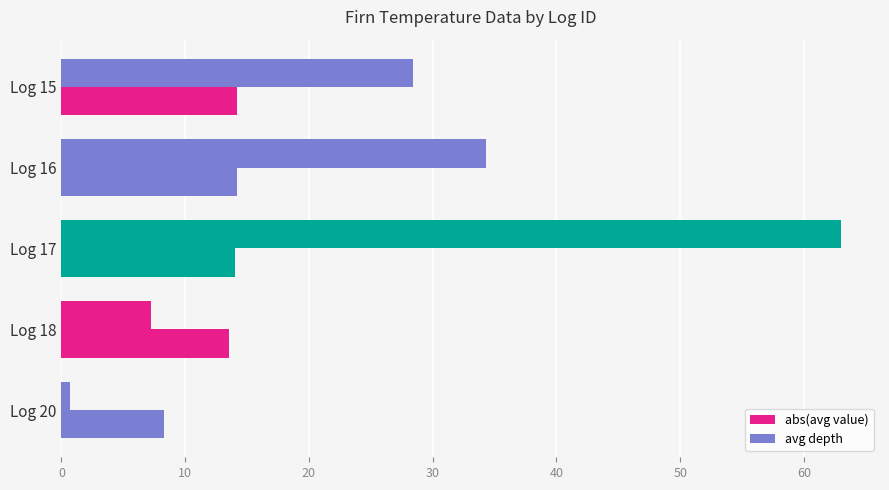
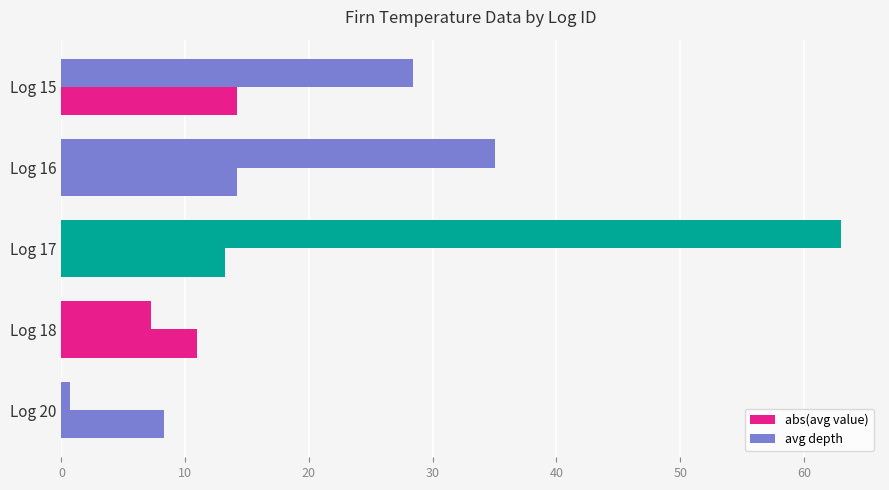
  {
    "abs(avg value)": {
      "Log 15": 14.2,
      "Log 16": 14.2,
-     "Log 17": 14.0,
-     "Log 18": 13.5,
+     "Log 17": 13.2,
+     "Log 18": 11.0,
      "Log 20": 8.3
    },
    "avg depth": {
      "Log 15": 28.4,
-     "Log 16": 34.3,
+     "Log 16": 35.0,
      "Log 17": 63.0,
      "Log 18": 7.2,
      "Log 20": 0.7
    }
  }
